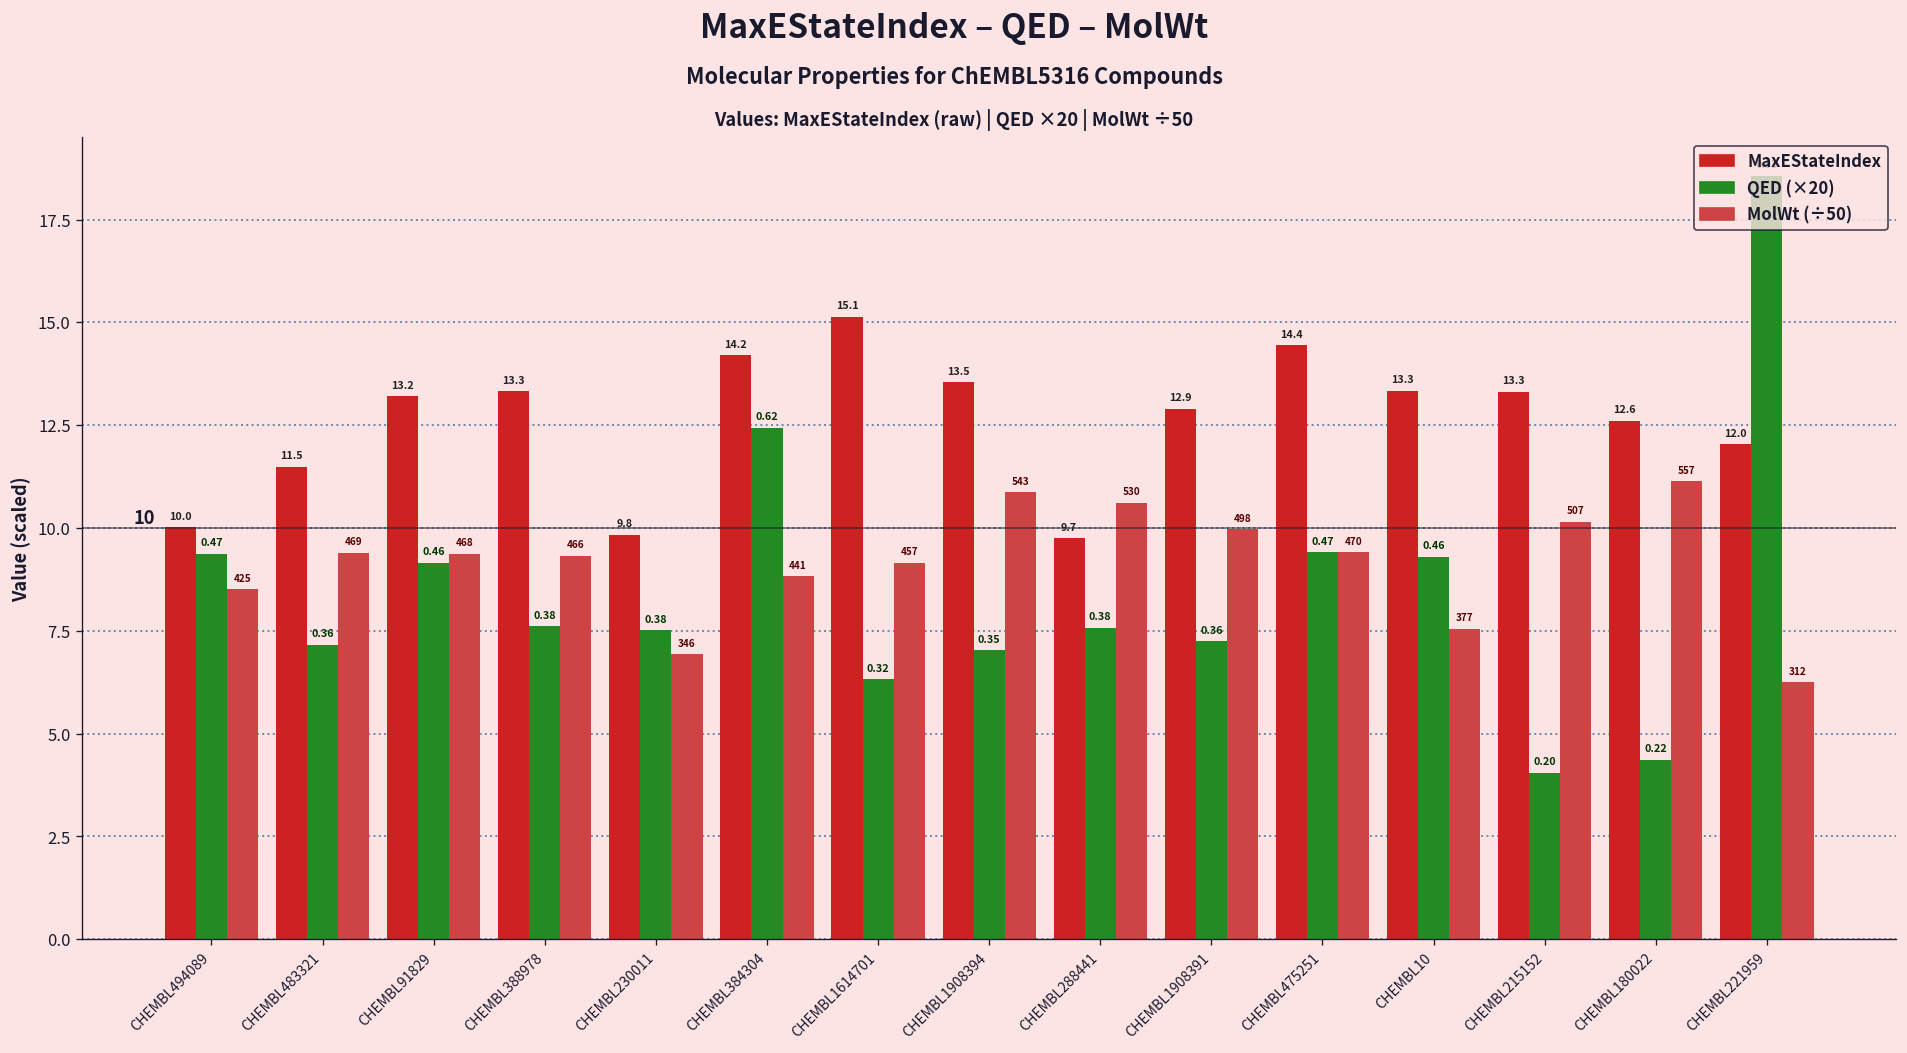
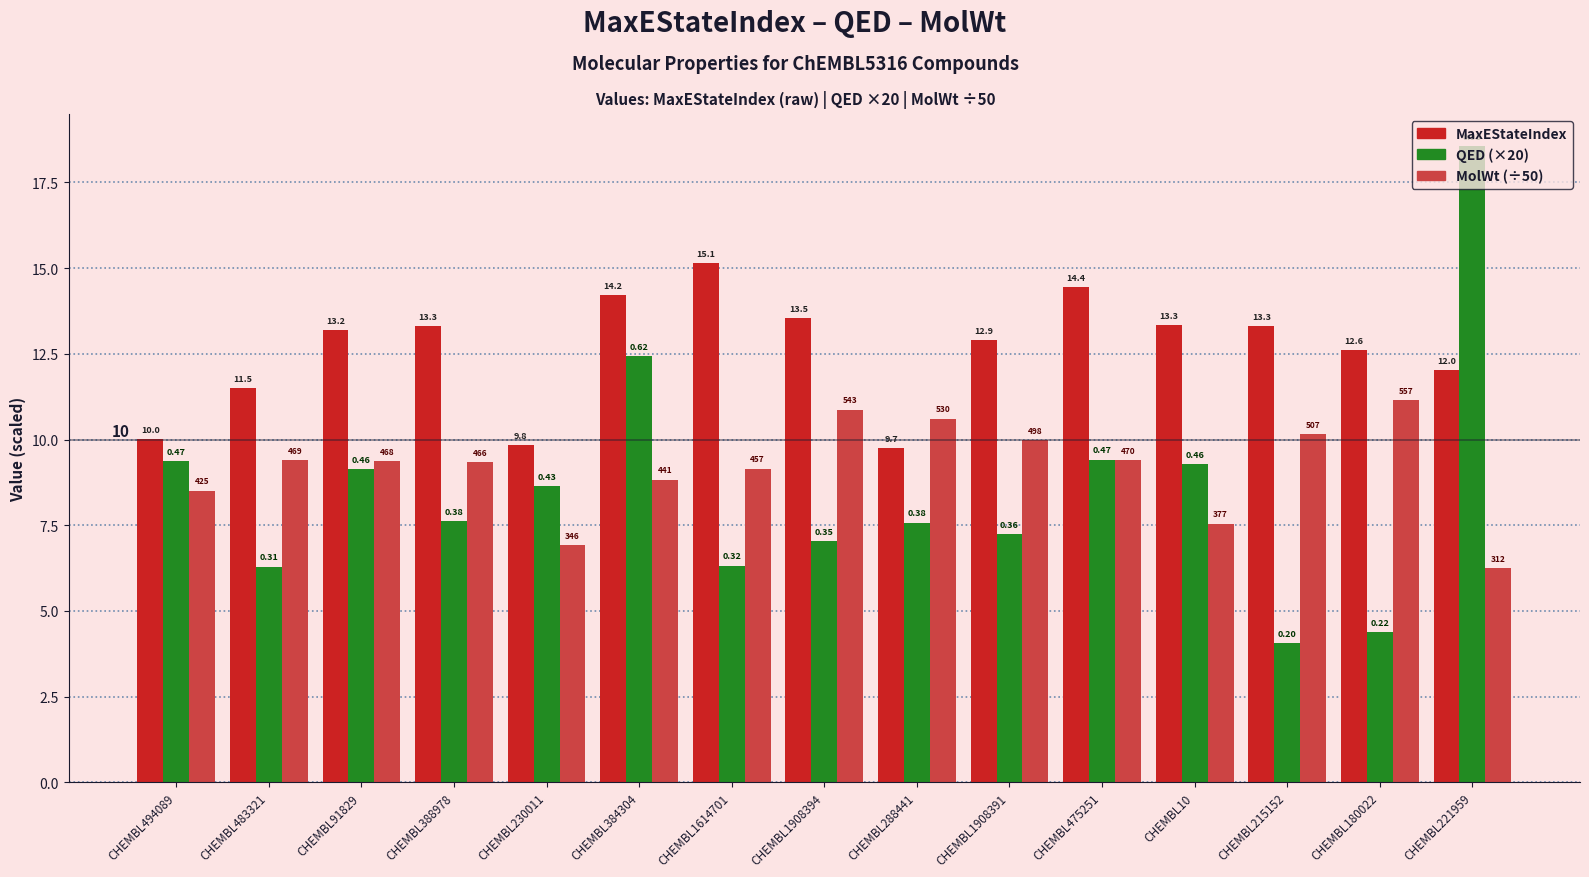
  {
    "QED (×20)": {
-     "CHEMBL483321": 0.36,
-     "CHEMBL230011": 0.38
+     "CHEMBL483321": 0.31,
+     "CHEMBL230011": 0.43
    }
  }
